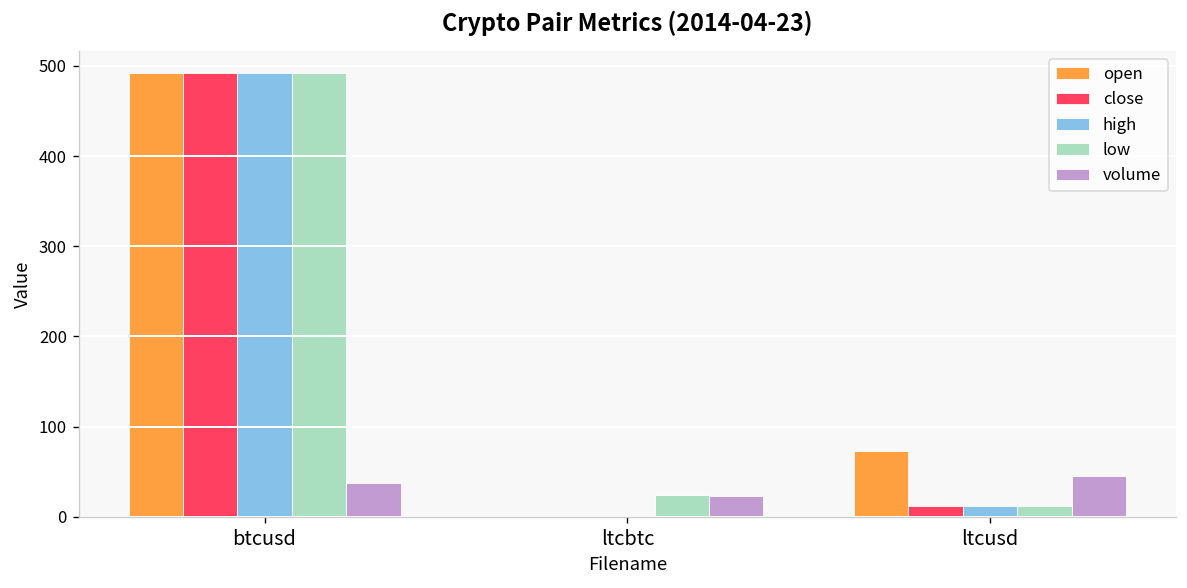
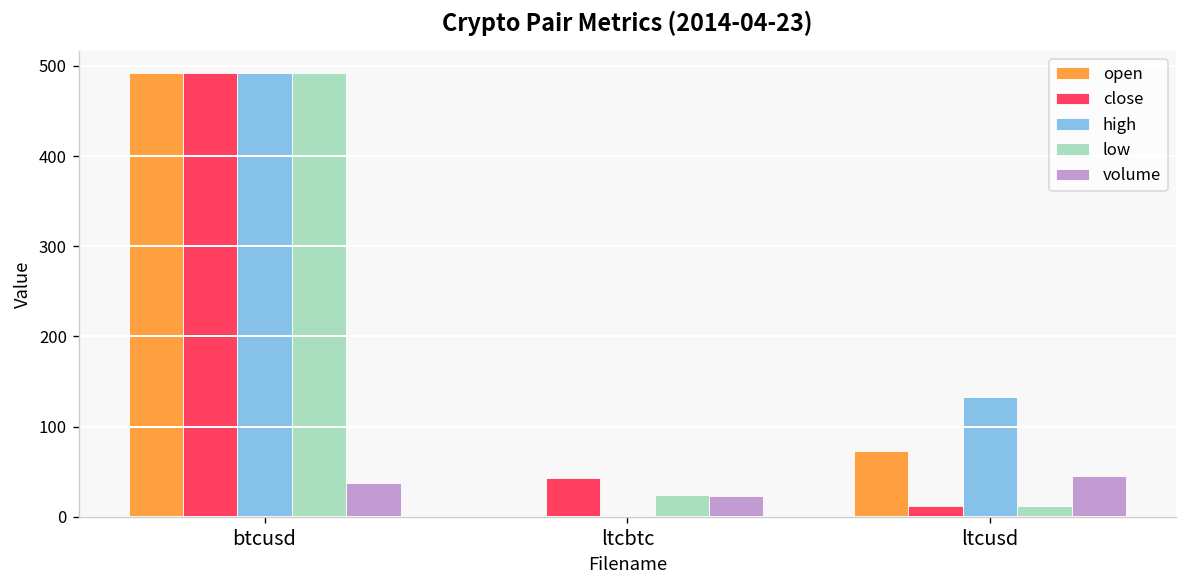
  {
    "open": {
      "btcusd": 490,
      "ltcusd": 70
    },
    "close": {
      "btcusd": 490,
-     "ltcbtc": 0,
+     "ltcbtc": 40,
      "ltcusd": 10
    },
    "high": {
      "btcusd": 490,
-     "ltcusd": 10
+     "ltcusd": 130
    },
    "low": {
      "btcusd": 490,
      "ltcbtc": 20,
      "ltcusd": 10
    },
    "volume": {
      "btcusd": 40,
      "ltcbtc": 20,
      "ltcusd": 50
    }
  }
